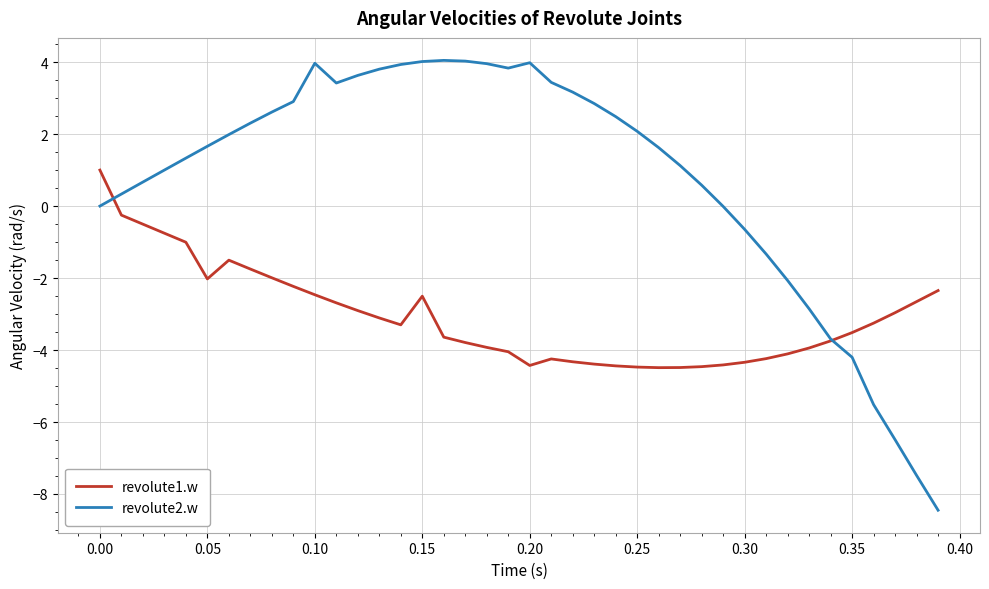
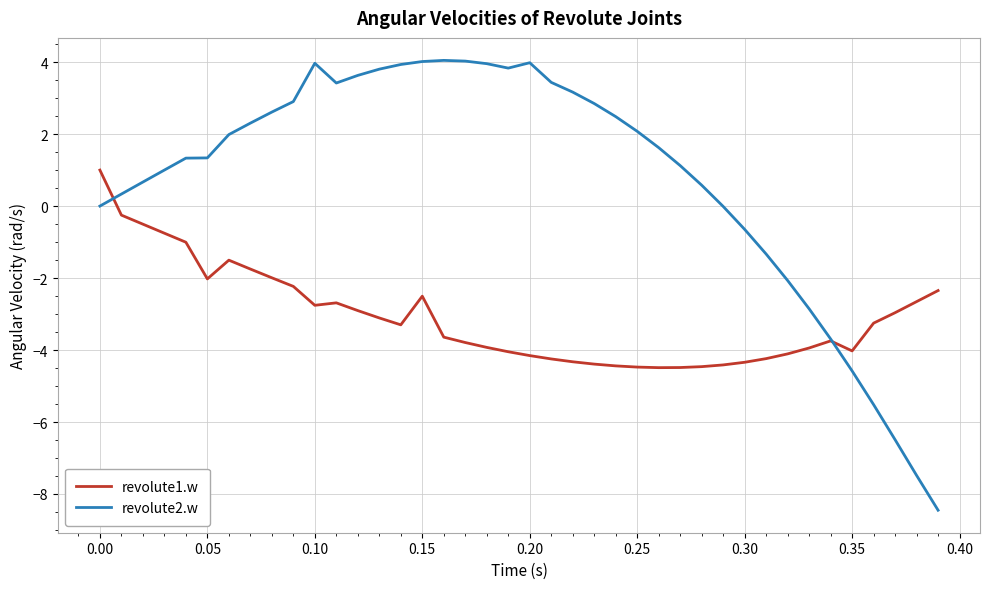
  {
    "revolute1.w": {
      "0.00": 1.0,
      "0.05": -2.0,
-     "0.10": -2.5,
+     "0.10": -2.8,
      "0.15": -2.5,
-     "0.20": -4.4,
+     "0.20": -4.2,
      "0.25": -4.5,
      "0.30": -4.3,
-     "0.35": -3.5
+     "0.35": -4.0
    },
    "revolute2.w": {
      "0.00": 0.0,
-     "0.05": 1.7,
+     "0.05": 1.3,
      "0.10": 4.0,
      "0.15": 4.0,
      "0.20": 4.0,
      "0.25": 2.1,
      "0.30": -0.6,
-     "0.35": -4.2
+     "0.35": -4.6
    }
  }
